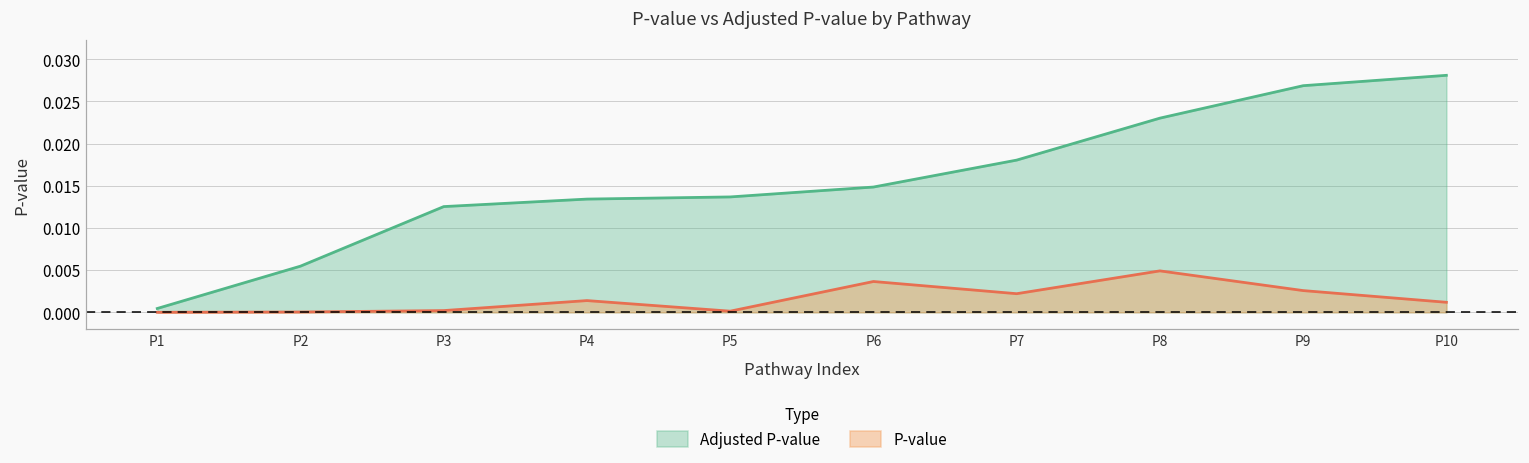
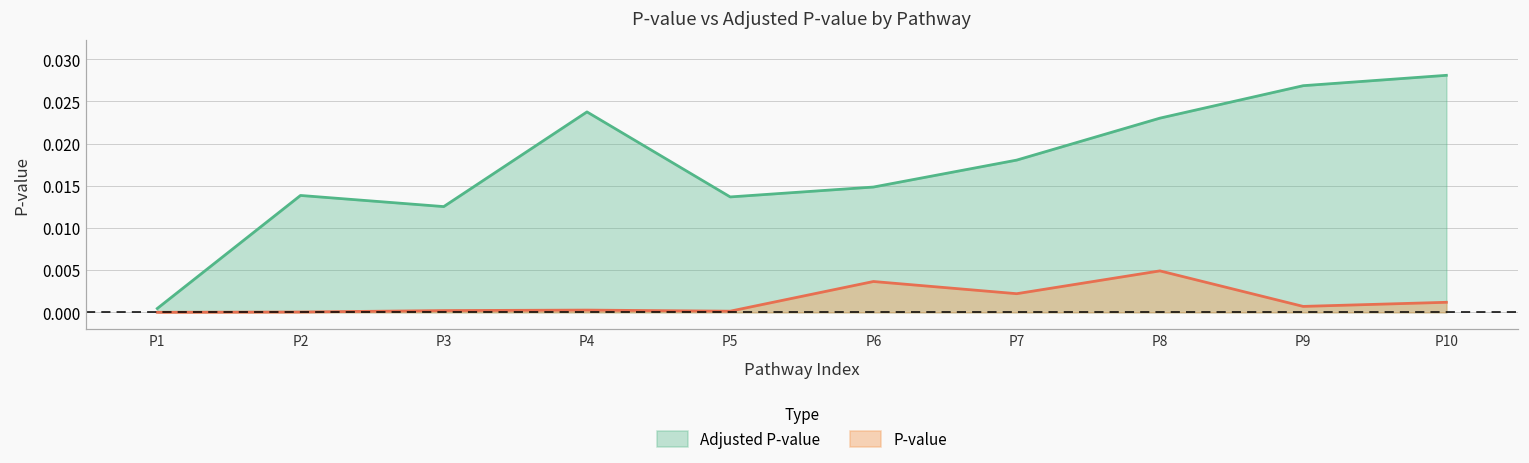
  {
    "Adjusted P-value": {
      "P1": 0.000,
-     "P2": 0.005,
+     "P2": 0.014,
      "P3": 0.013,
-     "P4": 0.013,
+     "P4": 0.024,
      "P5": 0.014,
      "P6": 0.015,
      "P7": 0.018,
      "P8": 0.023,
      "P9": 0.027,
      "P10": 0.028
    },
    "P-value": {
      "P1": 0.000,
      "P2": 0.000,
      "P3": 0.000,
-     "P4": 0.001,
+     "P4": 0.000,
      "P5": 0.000,
      "P6": 0.004,
      "P7": 0.002,
      "P8": 0.005,
-     "P9": 0.003,
+     "P9": 0.001,
      "P10": 0.001
    }
  }
